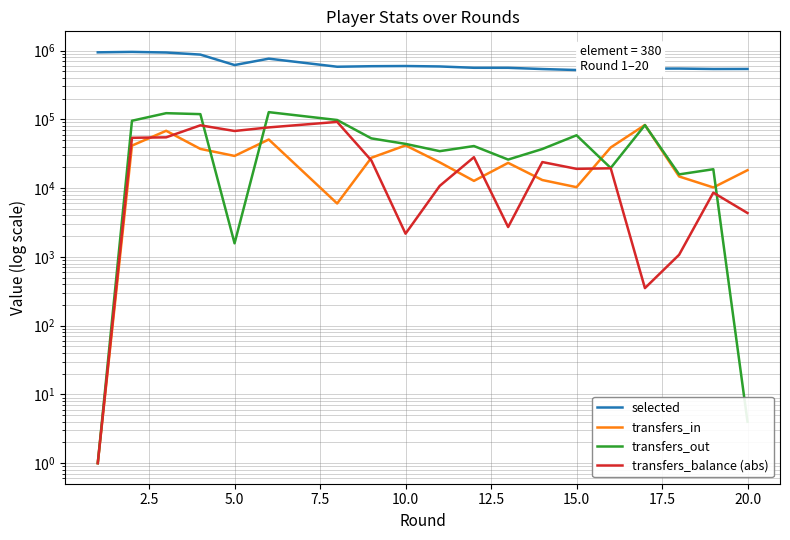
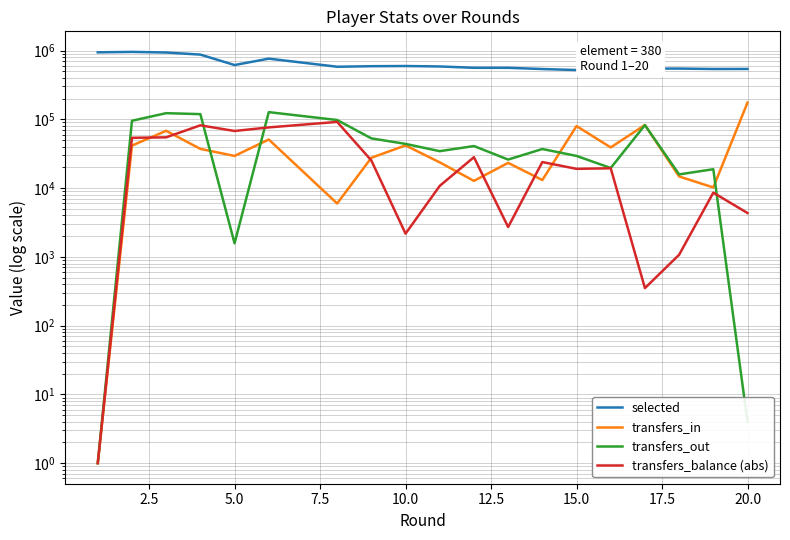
  {
    "selected": {
      "5.0": 600000,
      "10.0": 600000,
      "20.0": 500000
    },
    "transfers_in": {
      "5.0": 29000,
-     "15.0": 10000,
-     "20.0": 18000
+     "15.0": 80000,
+     "20.0": 170000
    },
    "transfers_out": {
      "5.0": 1600,
-     "15.0": 60000
+     "15.0": 29000
    },
    "transfers_balance (abs)": {
      "5.0": 70000,
      "10.0": 2200,
      "15.0": 19000,
      "20.0": 4000
    }
  }
